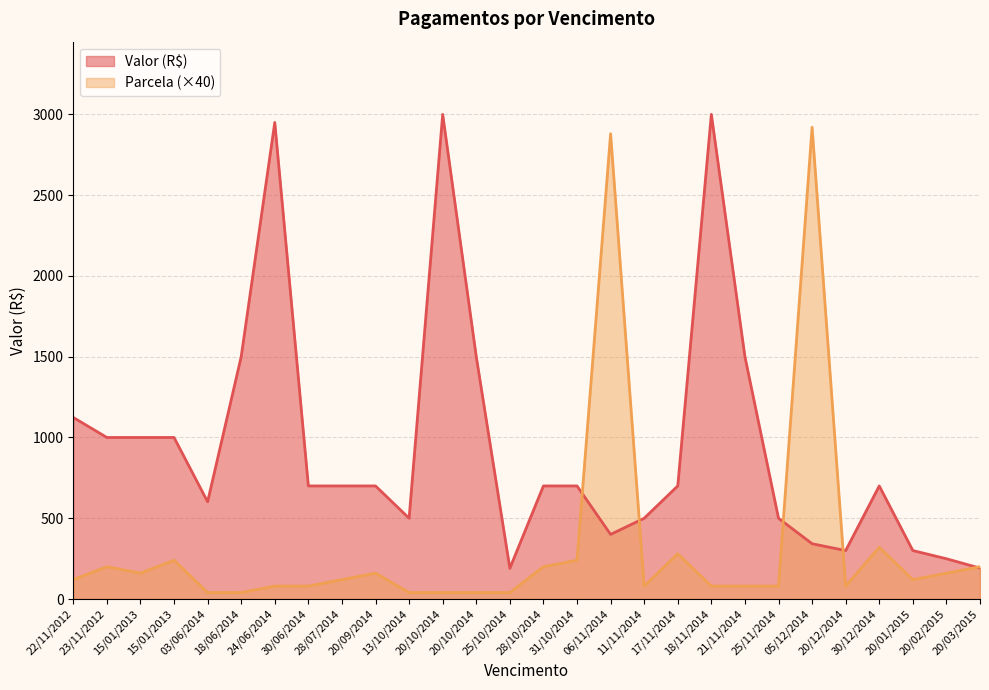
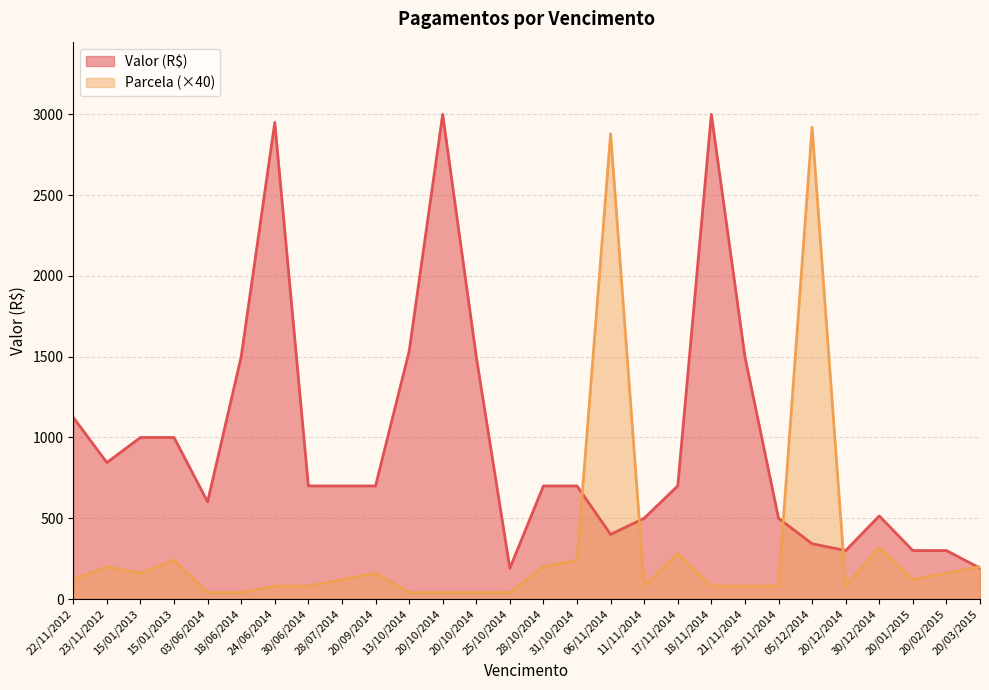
  {
    "Valor (R$)": {
      "22/11/2012": 1120,
-     "23/11/2012": 1000,
+     "23/11/2012": 840,
      "03/06/2014": 600,
      "18/06/2014": 1500,
      "24/06/2014": 2950,
      "30/06/2014": 700,
      "28/07/2014": 700,
      "20/09/2014": 700,
-     "13/10/2014": 500,
+     "13/10/2014": 1530,
      "25/10/2014": 190,
      "28/10/2014": 700,
      "31/10/2014": 700,
      "06/11/2014": 400,
      "11/11/2014": 500,
      "17/11/2014": 700,
      "18/11/2014": 3000,
      "21/11/2014": 1500,
      "25/11/2014": 500,
      "05/12/2014": 340,
      "20/12/2014": 300,
-     "30/12/2014": 700,
+     "30/12/2014": 510,
      "20/01/2015": 300,
-     "20/02/2015": 250
+     "20/02/2015": 300
    },
    "Parcela (×40)": {
      "22/11/2012": 120,
      "23/11/2012": 200,
      "03/06/2014": 40,
      "18/06/2014": 40,
      "24/06/2014": 80,
      "30/06/2014": 80,
      "28/07/2014": 120,
      "20/09/2014": 160,
      "13/10/2014": 40,
      "25/10/2014": 40,
      "28/10/2014": 200,
      "31/10/2014": 240,
      "06/11/2014": 2880,
      "11/11/2014": 80,
      "17/11/2014": 280,
      "18/11/2014": 80,
      "21/11/2014": 80,
      "25/11/2014": 80,
      "05/12/2014": 2920,
      "20/12/2014": 80,
      "30/12/2014": 320,
      "20/01/2015": 120,
      "20/02/2015": 160
    }
  }
